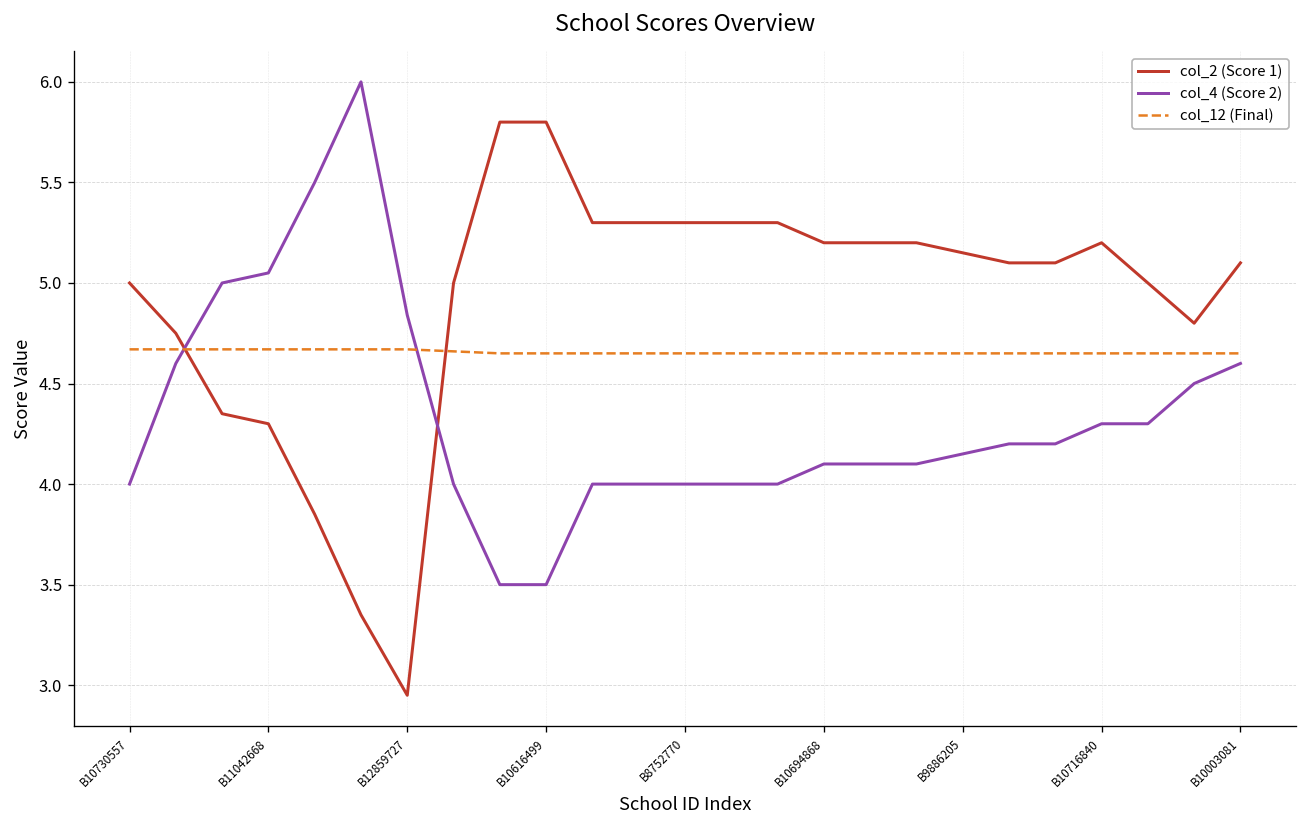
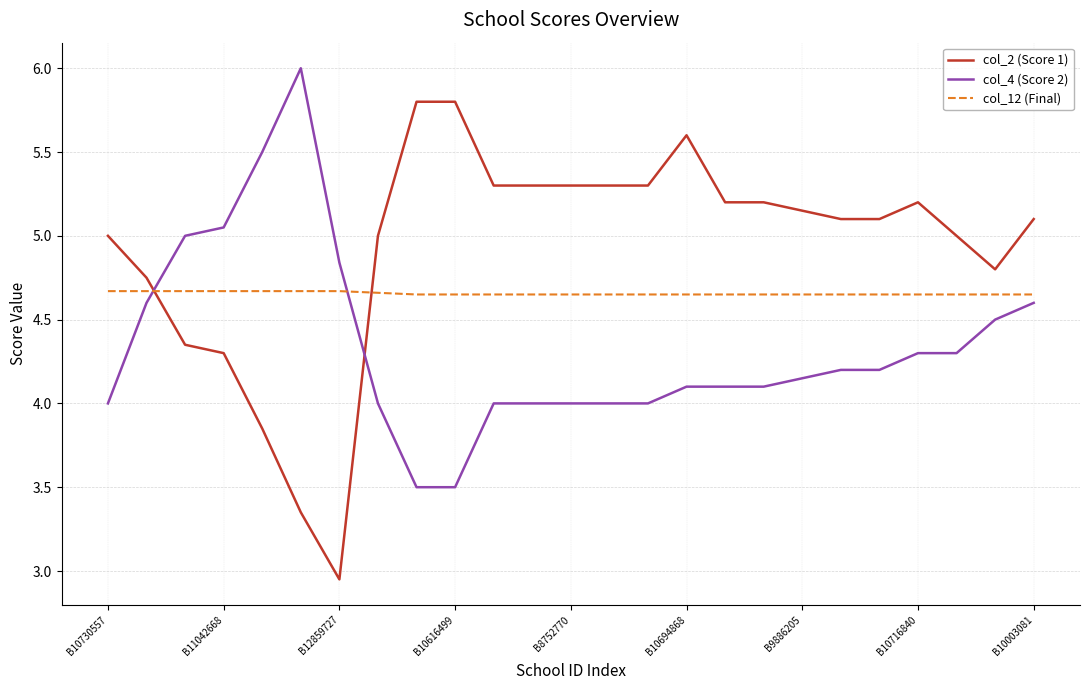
  {
    "col_2 (Score 1)": {
      "B10730557": 5.0,
      "B11042668": 4.3,
      "B12859727": 2.95,
      "B10616499": 5.8,
      "B8752770": 5.3,
-     "B10694868": 5.2,
+     "B10694868": 5.6,
      "B9886205": 5.15,
      "B10716840": 5.2,
      "B10003081": 5.1
    },
    "col_4 (Score 2)": {
      "B10730557": 4.0,
      "B11042668": 5.05,
      "B12859727": 4.84,
      "B10616499": 3.5,
      "B8752770": 4.0,
      "B10694868": 4.1,
      "B9886205": 4.15,
      "B10716840": 4.3,
      "B10003081": 4.6
    },
    "col_12 (Final)": {
      "B10730557": 4.67,
      "B11042668": 4.67,
      "B12859727": 4.67,
      "B10616499": 4.65,
      "B8752770": 4.65,
      "B10694868": 4.65,
      "B9886205": 4.65,
      "B10716840": 4.65,
      "B10003081": 4.65
    }
  }
